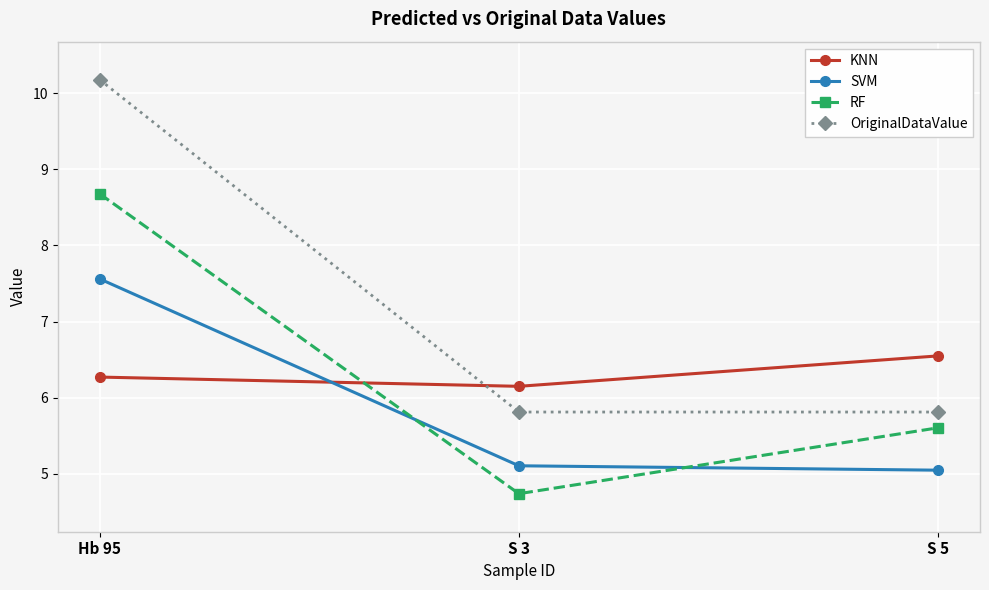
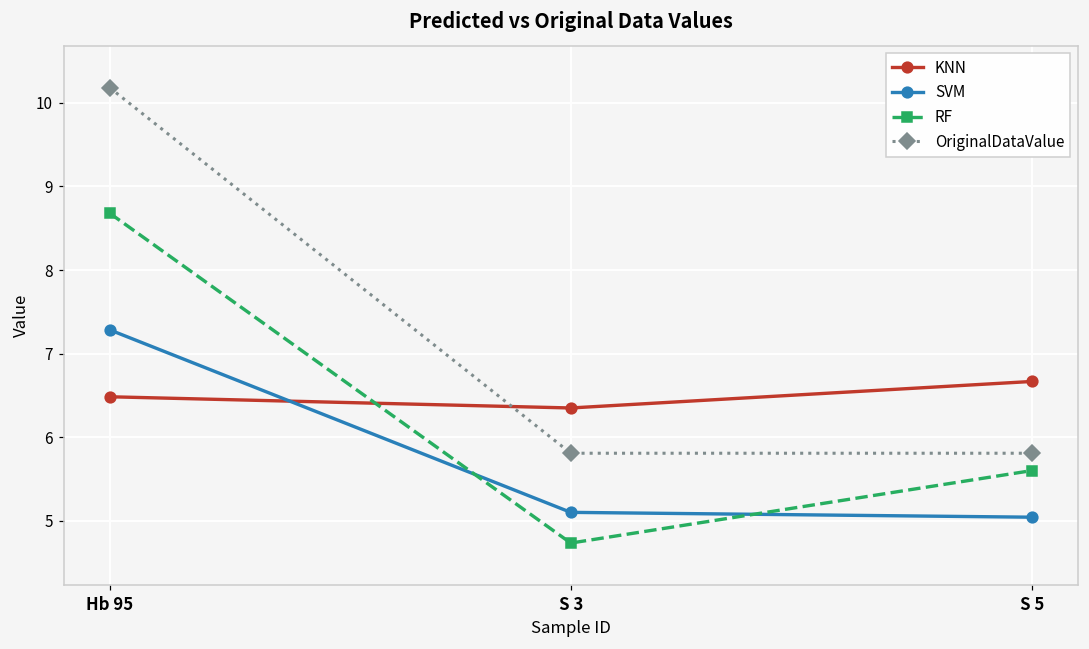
  {
    "KNN": {
-     "Hb 95": 6.3,
-     "S 3": 6.1,
-     "S 5": 6.5
+     "Hb 95": 6.5,
+     "S 3": 6.4,
+     "S 5": 6.7
    },
    "SVM": {
-     "Hb 95": 7.6,
+     "Hb 95": 7.3,
      "S 3": 5.1,
      "S 5": 5.0
    },
    "RF": {
      "Hb 95": 8.7,
      "S 3": 4.7,
      "S 5": 5.6
    },
    "OriginalDataValue": {
      "Hb 95": 10.2,
      "S 3": 5.8,
      "S 5": 5.8
    }
  }
